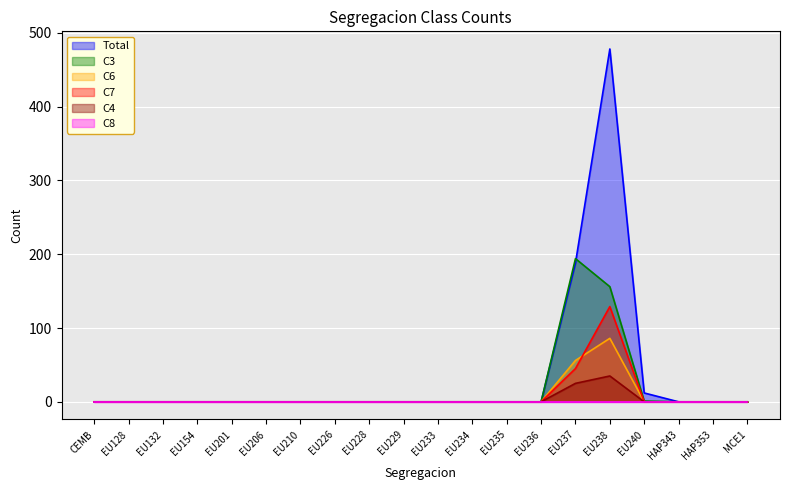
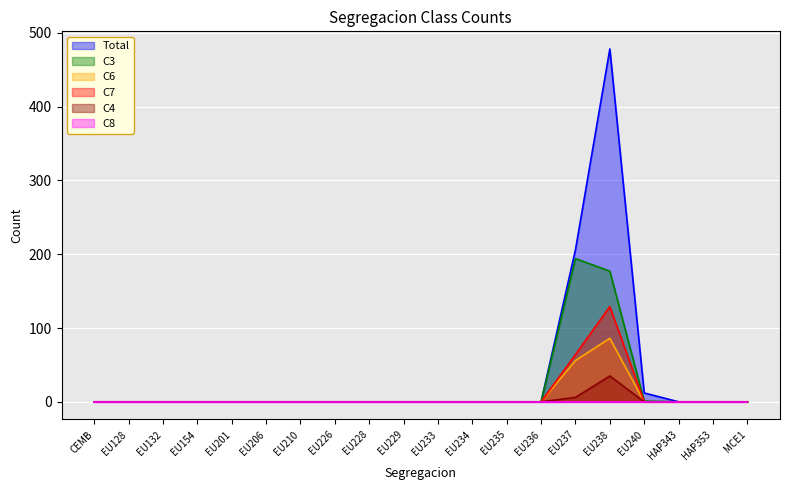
  {
    "Total": {
-     "EU237": 190,
+     "EU237": 210,
      "EU238": 480,
      "EU240": 10
    },
    "C3": {
      "EU237": 190,
-     "EU238": 160
+     "EU238": 180
    },
    "C6": {
      "EU237": 60,
      "EU238": 90
    },
    "C7": {
-     "EU237": 50,
+     "EU237": 60,
      "EU238": 130
    },
    "C4": {
-     "EU237": 30,
+     "EU237": 10,
      "EU238": 40
    },
    "C8": {
      "EU237": 0,
      "EU238": 0
    }
  }
